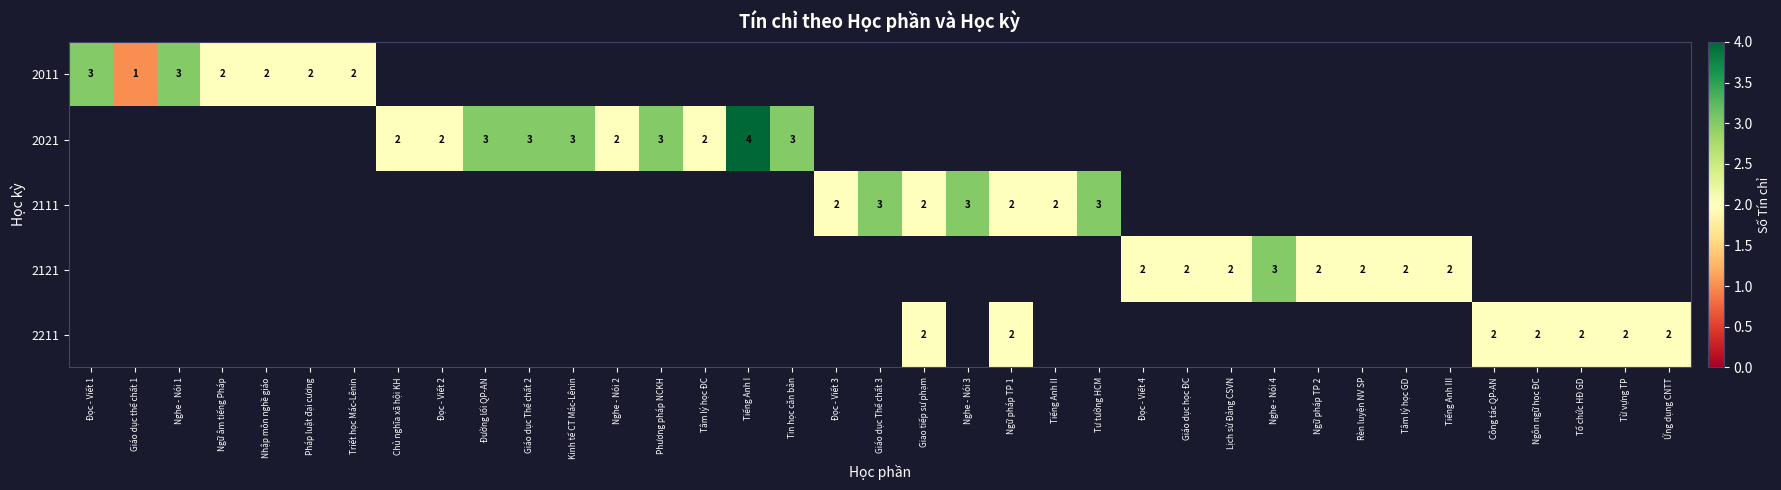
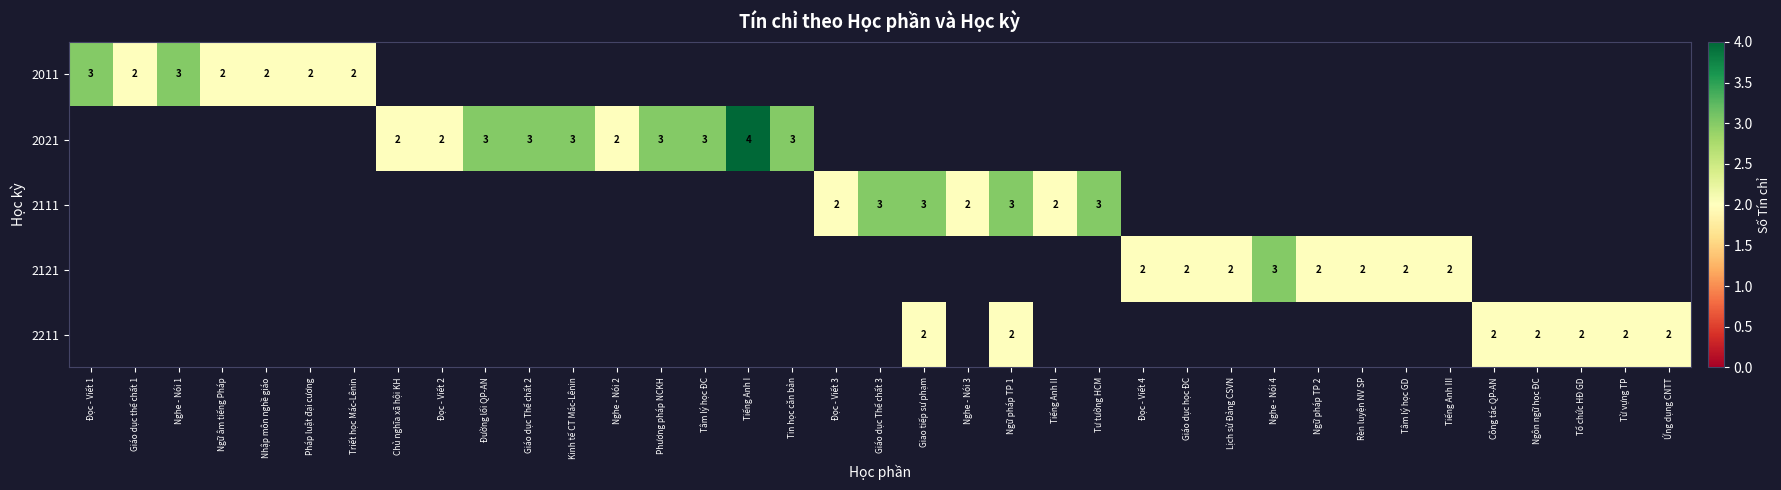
  {
    "2011": {
      "Đọc - Viết 1": 3,
-     "Giáo dục thể chất 1": 1,
+     "Giáo dục thể chất 1": 2,
      "Nghe - Nói 1": 3,
      "Ngữ âm tiếng Pháp": 2,
      "Nhập môn nghề giáo": 2,
      "Pháp luật đại cương": 2,
      "Triết học Mác-Lênin": 2
    },
    "2021": {
      "Chủ nghĩa xã hội KH": 2,
      "Đọc - Viết 2": 2,
      "Đường lối QP-AN": 3,
      "Giáo dục Thể chất 2": 3,
      "Kinh tế CT Mác-Lênin": 3,
      "Nghe - Nói 2": 2,
      "Phương pháp NCKH": 3,
-     "Tâm lý học ĐC": 2,
+     "Tâm lý học ĐC": 3,
      "Tiếng Anh I": 4,
      "Tin học căn bản": 3
    },
    "2111": {
      "Đọc - Viết 3": 2,
      "Giáo dục Thể chất 3": 3,
-     "Giao tiếp sư phạm": 2,
-     "Nghe - Nói 3": 3,
-     "Ngữ pháp TP 1": 2,
+     "Giao tiếp sư phạm": 3,
+     "Nghe - Nói 3": 2,
+     "Ngữ pháp TP 1": 3,
      "Tiếng Anh II": 2,
      "Tư tưởng HCM": 3
    },
    "2121": {
      "Đọc - Viết 4": 2,
      "Giáo dục học ĐC": 2,
      "Lịch sử Đảng CSVN": 2,
      "Nghe - Nói 4": 3,
      "Ngữ pháp TP 2": 2,
      "Rèn luyện NV SP": 2,
      "Tâm lý học GD": 2,
      "Tiếng Anh III": 2
    },
    "2211": {
      "Giao tiếp sư phạm": 2,
      "Ngữ pháp TP 1": 2,
      "Công tác QP-AN": 2,
      "Ngôn ngữ học ĐC": 2,
      "Tổ chức HĐ GD": 2,
      "Từ vựng TP": 2,
      "Ứng dụng CNTT": 2
    }
  }
